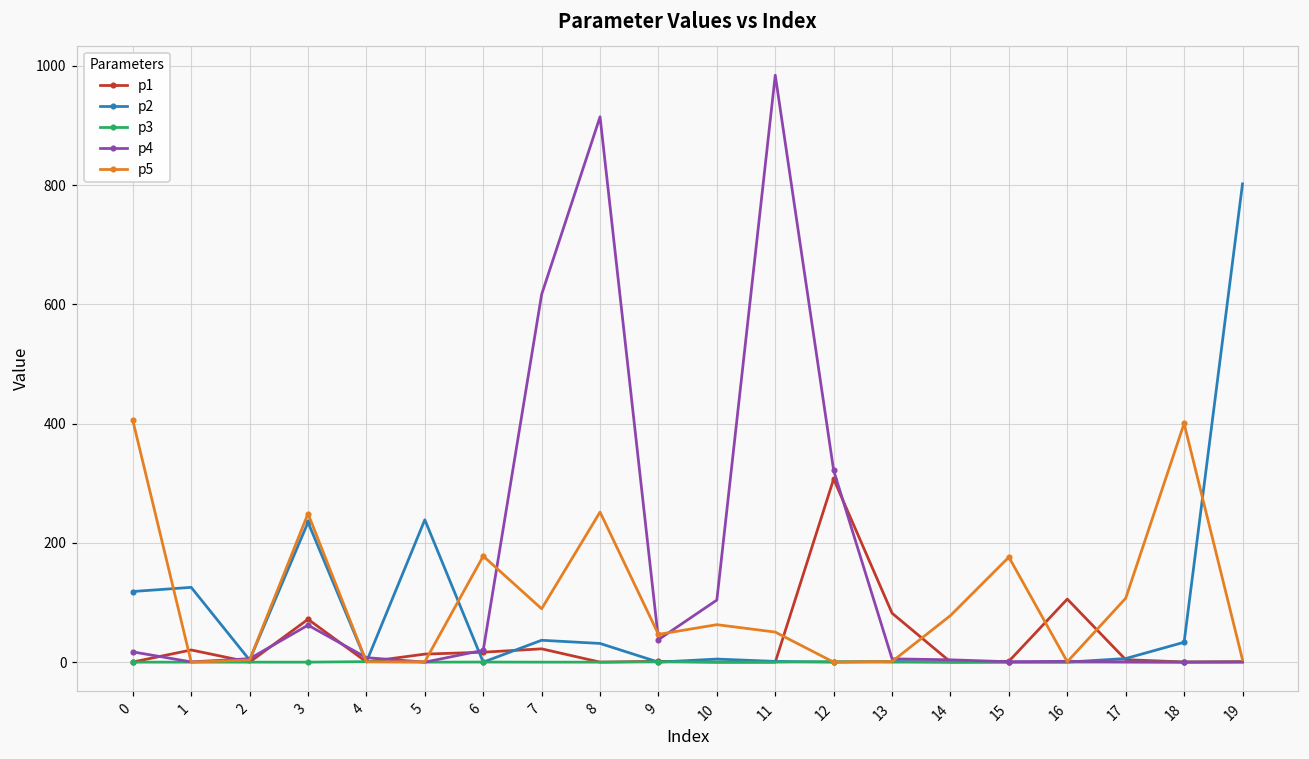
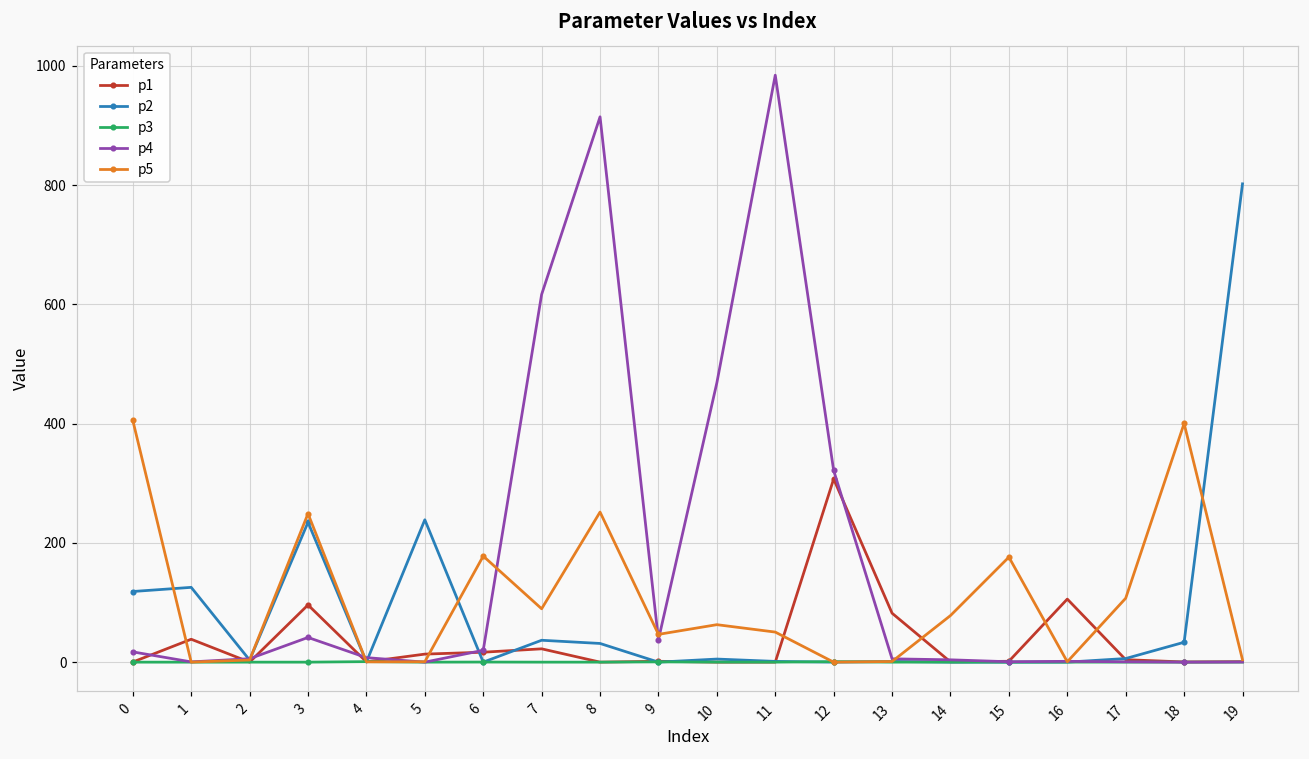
  {
    "p1": {
-     "1": 20,
-     "3": 70,
+     "1": 40,
+     "3": 100,
      "5": 10,
      "7": 20,
      "12": 310,
      "13": 80,
      "16": 110
    },
    "p2": {
      "0": 120,
      "1": 130,
      "3": 230,
      "5": 240,
      "7": 40,
      "8": 30,
      "10": 10,
      "18": 30,
      "19": 800
    },
    "p3": {
      "3": 0,
      "7": 0
    },
    "p4": {
      "0": 20,
-     "3": 60,
+     "3": 40,
      "4": 10,
      "7": 620,
      "8": 910,
      "9": 40,
-     "10": 100,
+     "10": 470,
      "11": 980,
      "12": 320
    },
    "p5": {
      "0": 410,
      "3": 250,
      "6": 180,
      "7": 90,
      "8": 250,
      "9": 50,
      "10": 60,
      "11": 50,
      "14": 80,
      "15": 180,
      "17": 110,
      "18": 400
    }
  }
